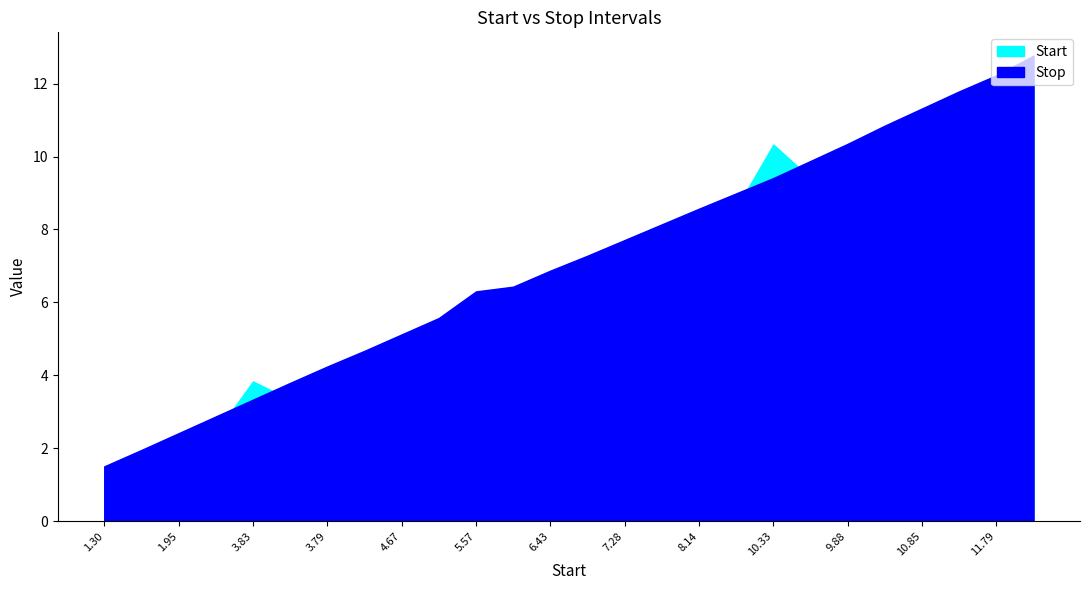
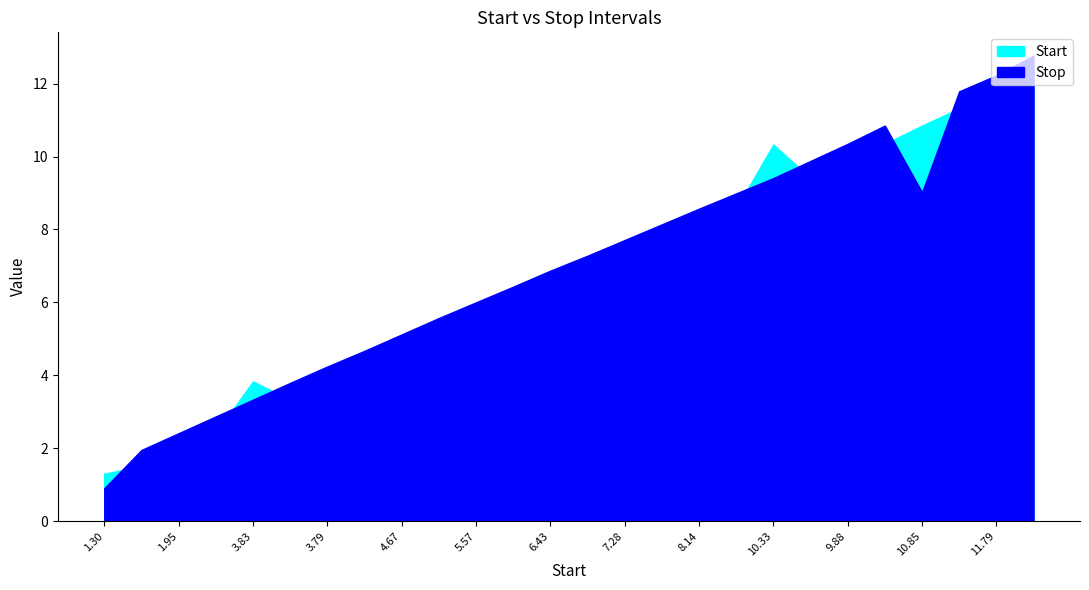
  {
    "Start": {
      "3.83": 3.8,
      "10.33": 10.3
    },
    "Stop": {
-     "1.30": 1.5,
+     "1.30": 0.9,
      "1.95": 2.4,
      "3.83": 3.3,
      "3.79": 4.2,
      "4.67": 5.1,
-     "5.57": 6.3,
+     "5.57": 6.0,
      "6.43": 6.9,
      "7.28": 7.7,
      "8.14": 8.6,
      "10.33": 9.4,
      "9.88": 10.4,
-     "10.85": 11.3
+     "10.85": 9.0
    }
  }
